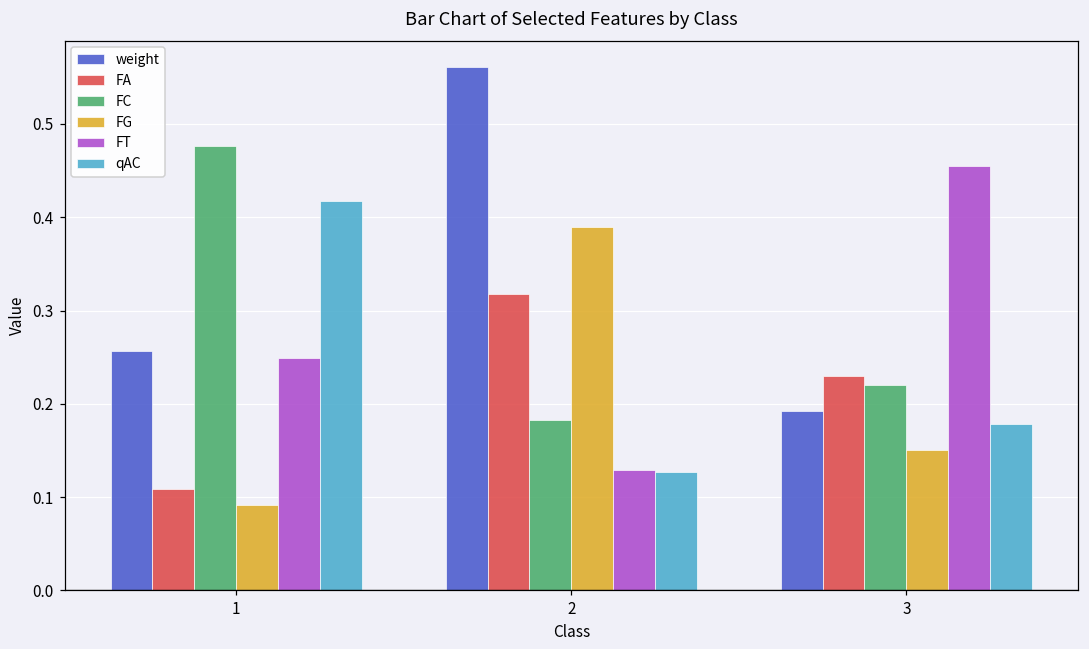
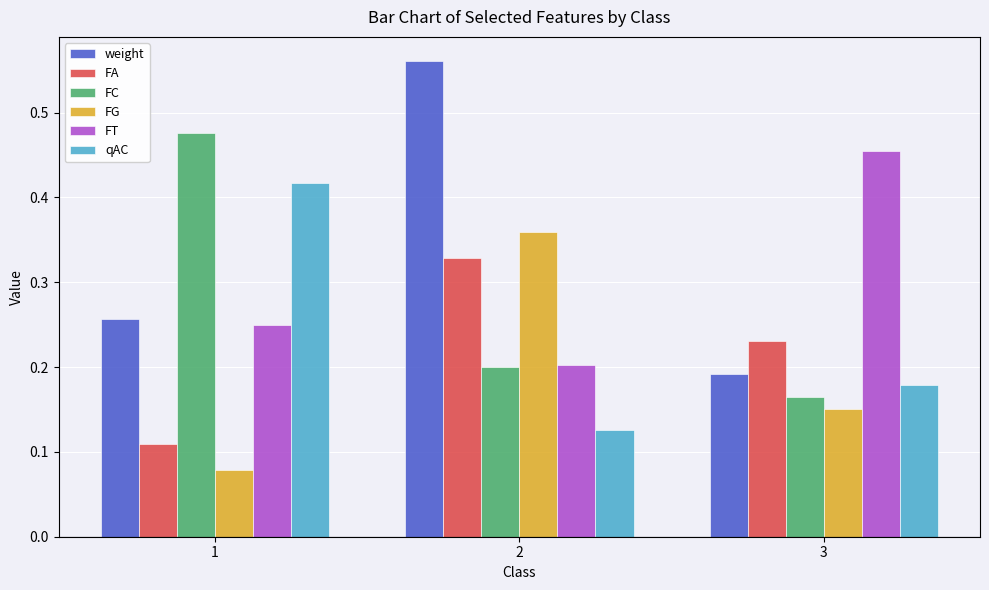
  {
    "weight": {
      "1": 0.26,
      "2": 0.56,
      "3": 0.19
    },
    "FA": {
      "1": 0.11,
-     "2": 0.32,
+     "2": 0.33,
      "3": 0.23
    },
    "FC": {
      "1": 0.48,
-     "2": 0.18,
-     "3": 0.22
+     "2": 0.20,
+     "3": 0.16
    },
    "FG": {
-     "1": 0.09,
-     "2": 0.39,
+     "1": 0.08,
+     "2": 0.36,
      "3": 0.15
    },
    "FT": {
      "1": 0.25,
-     "2": 0.13,
+     "2": 0.20,
      "3": 0.45
    },
    "qAC": {
      "1": 0.42,
      "2": 0.13,
      "3": 0.18
    }
  }
